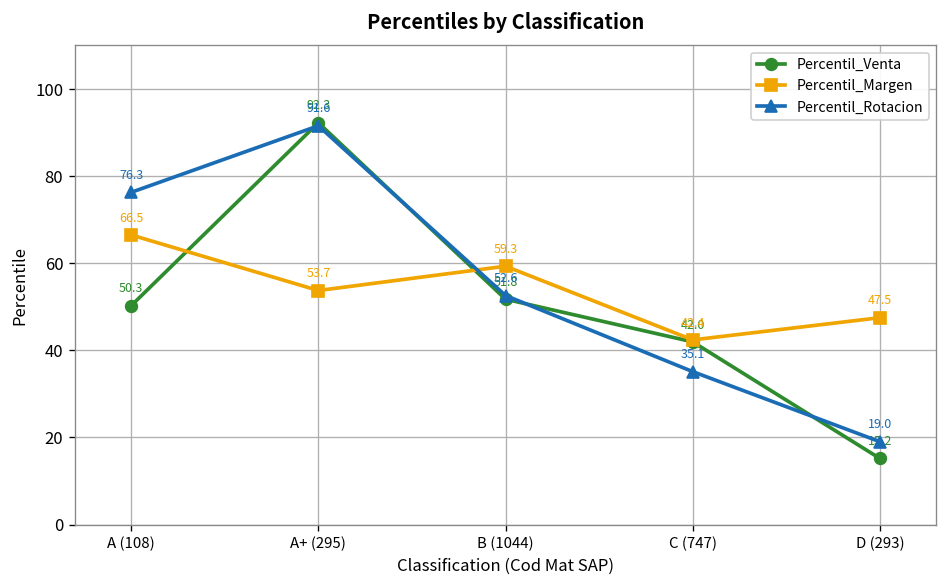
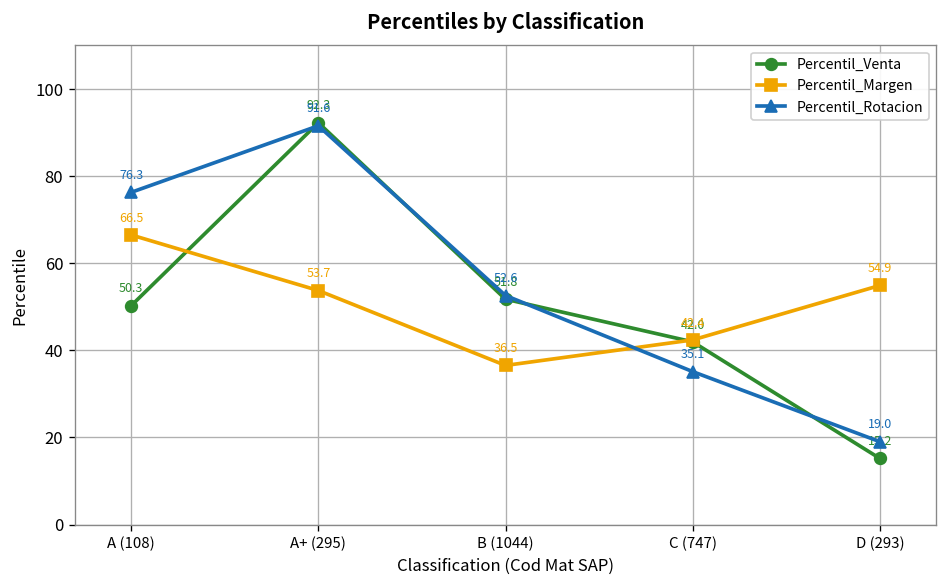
  {
    "Percentil_Venta": {
      "A (108)": 50.3
    },
    "Percentil_Margen": {
      "A (108)": 66.5,
      "A+ (295)": 53.7,
-     "B (1044)": 59.3,
-     "D (293)": 47.5
+     "B (1044)": 36.5,
+     "D (293)": 54.9
    },
    "Percentil_Rotacion": {
      "A (108)": 76.3,
      "C (747)": 35.1,
      "D (293)": 19.0
    }
  }
